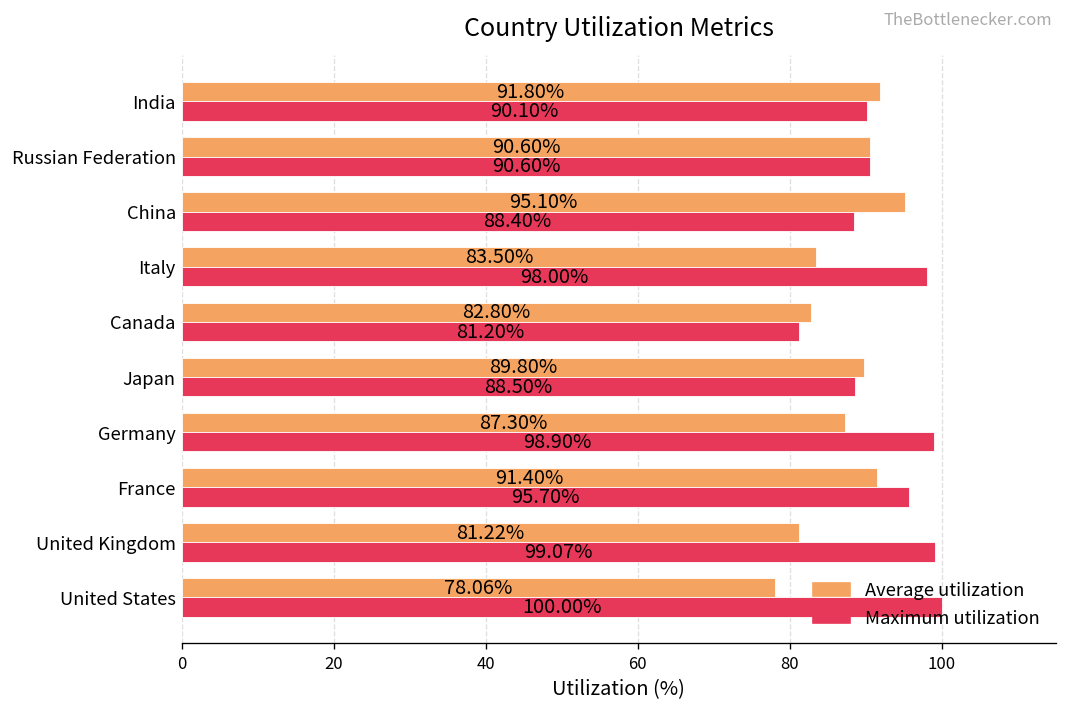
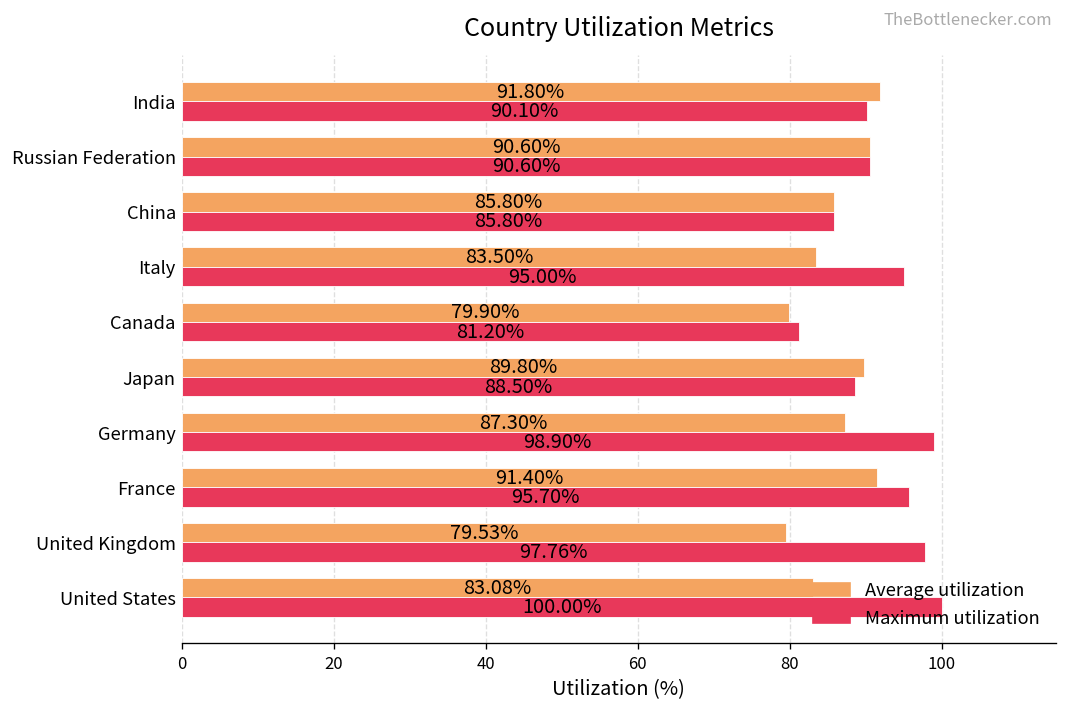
  {
    "Average utilization": {
      "India": "91.80%",
      "Russian Federation": "90.60%",
-     "China": "95.10%",
+     "China": "85.80%",
      "Italy": "83.50%",
-     "Canada": "82.80%",
+     "Canada": "79.90%",
      "Japan": "89.80%",
      "Germany": "87.30%",
      "France": "91.40%",
-     "United Kingdom": "81.22%",
-     "United States": "78.06%"
+     "United Kingdom": "79.53%",
+     "United States": "83.08%"
    },
    "Maximum utilization": {
      "India": "90.10%",
      "Russian Federation": "90.60%",
-     "China": "88.40%",
-     "Italy": "98.00%",
+     "China": "85.80%",
+     "Italy": "95.00%",
      "Canada": "81.20%",
      "Japan": "88.50%",
      "Germany": "98.90%",
      "France": "95.70%",
-     "United Kingdom": "99.07%",
+     "United Kingdom": "97.76%",
      "United States": "100.00%"
    }
  }
